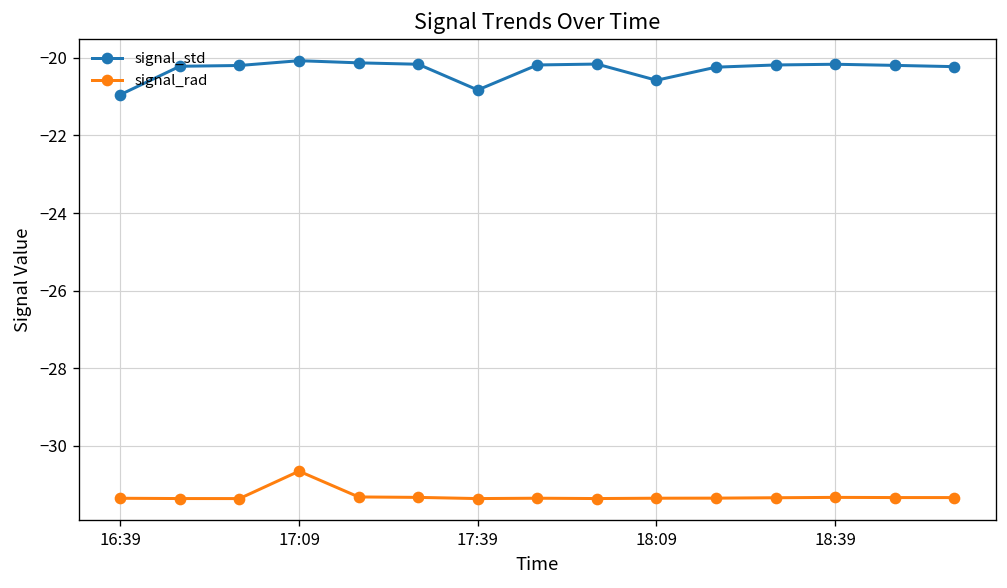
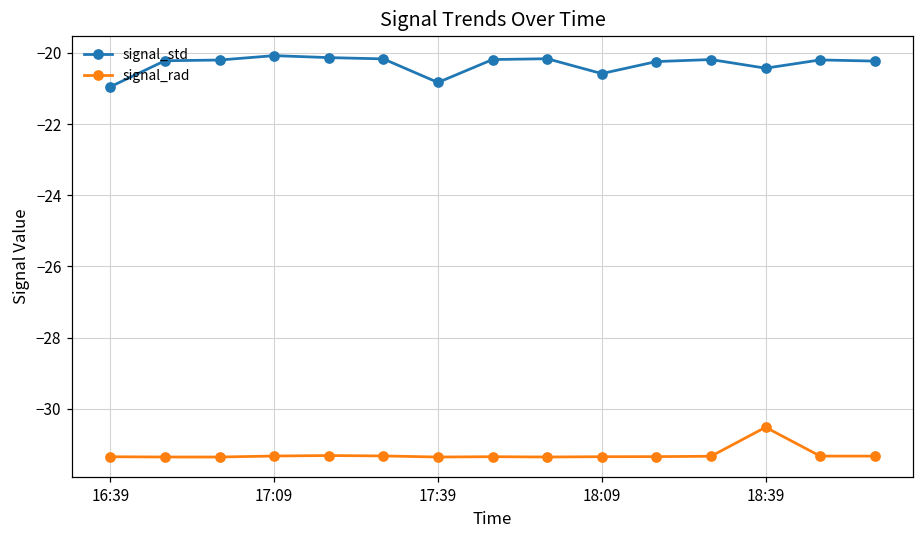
  {
    "signal_std": {
      "16:39": -21.0,
      "17:09": -20.1,
      "17:39": -20.8,
      "18:09": -20.6,
-     "18:39": -20.2
+     "18:39": -20.4
    },
    "signal_rad": {
      "16:39": -31.4,
-     "17:09": -30.7,
+     "17:09": -31.3,
      "17:39": -31.4,
      "18:09": -31.3,
-     "18:39": -31.3
+     "18:39": -30.5
    }
  }
